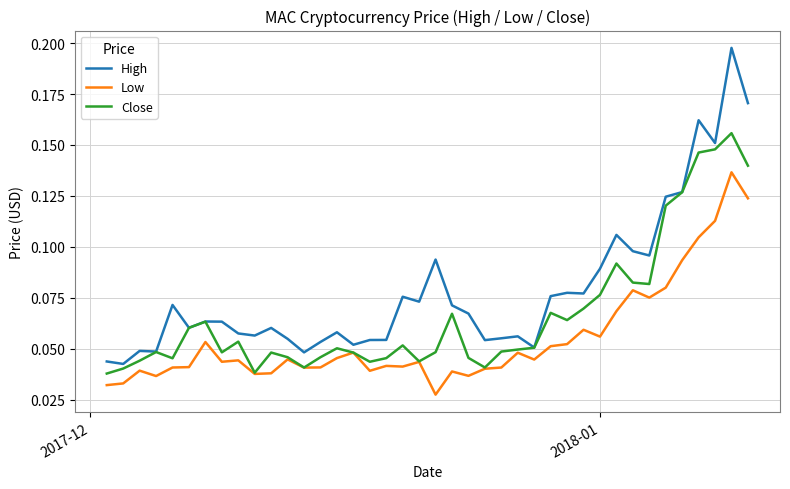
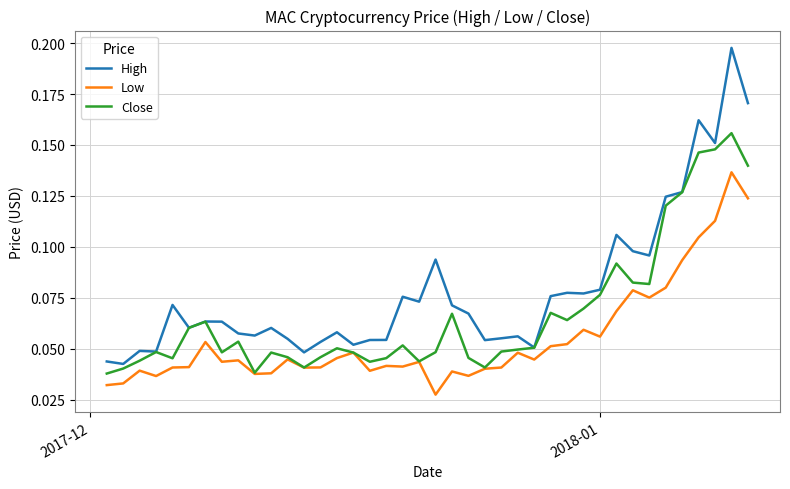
  {
    "High": {
-     "2018-01": 0.089
+     "2018-01": 0.079
    },
    "Low": {
      "2018-01": 0.056
    },
    "Close": {
      "2018-01": 0.077
    }
  }
